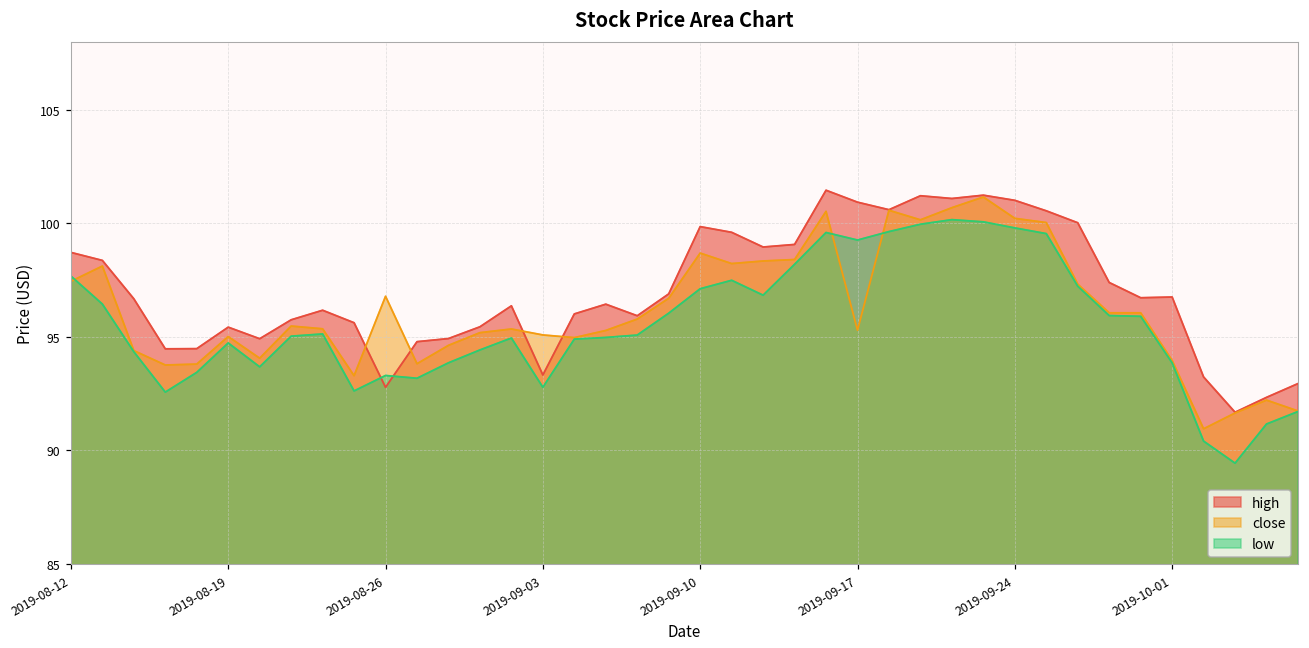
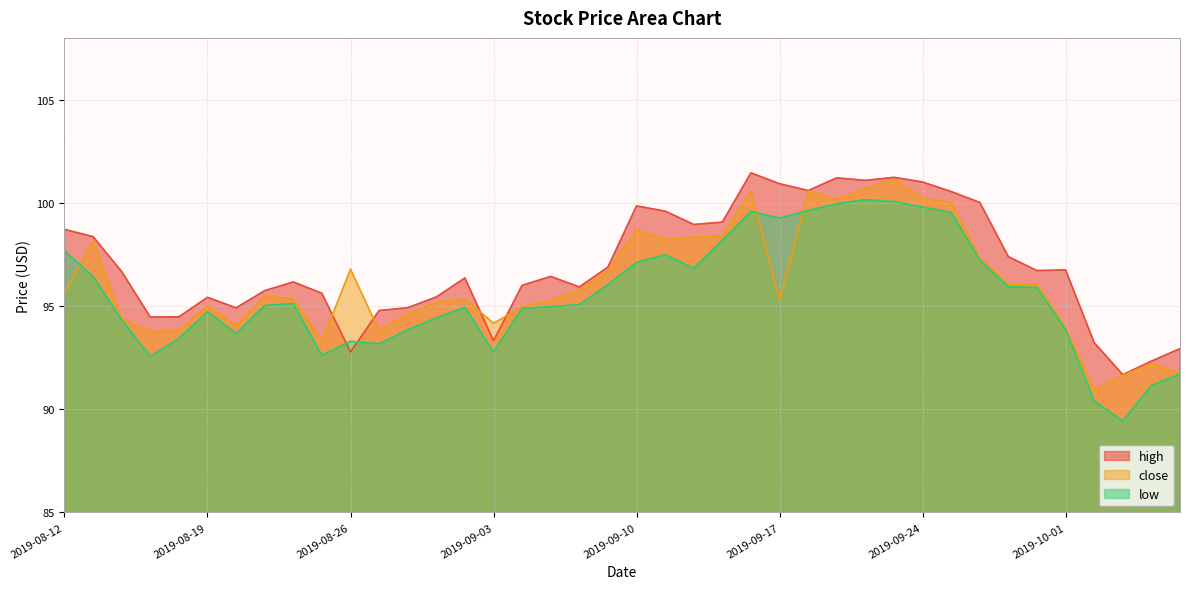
  {
    "high": {
      "2019-08-12": 98.7,
      "2019-08-19": 95.4,
      "2019-08-26": 92.8,
      "2019-09-03": 93.3,
      "2019-09-10": 99.9,
      "2019-09-17": 100.9,
      "2019-09-24": 101.0,
      "2019-10-01": 96.8
    },
    "close": {
-     "2019-08-12": 97.4,
+     "2019-08-12": 95.7,
      "2019-08-19": 95.0,
      "2019-08-26": 96.8,
-     "2019-09-03": 95.1,
+     "2019-09-03": 94.2,
      "2019-09-10": 98.7,
      "2019-09-17": 95.3,
      "2019-09-24": 100.2
    },
    "low": {
      "2019-08-12": 97.7,
      "2019-08-19": 94.7,
      "2019-08-26": 93.3,
      "2019-09-03": 92.8,
      "2019-09-10": 97.1,
      "2019-09-17": 99.3,
      "2019-09-24": 99.8
    }
  }
